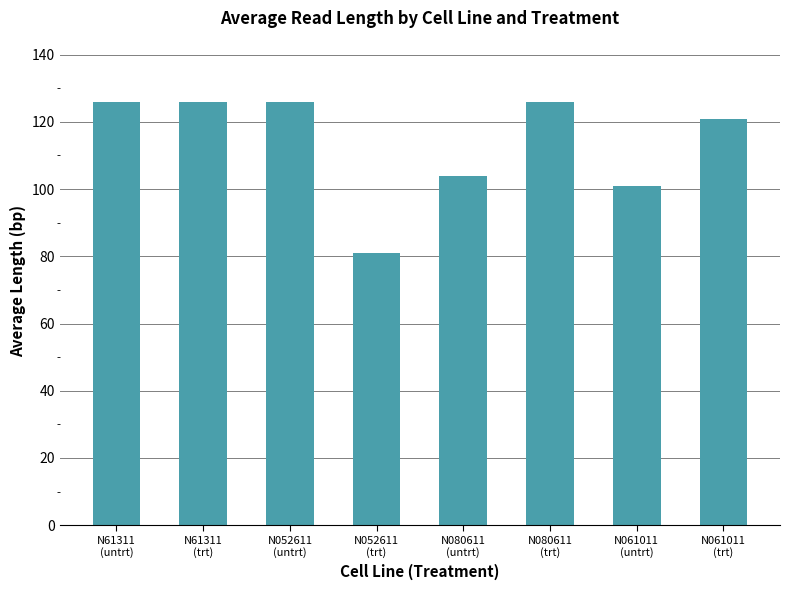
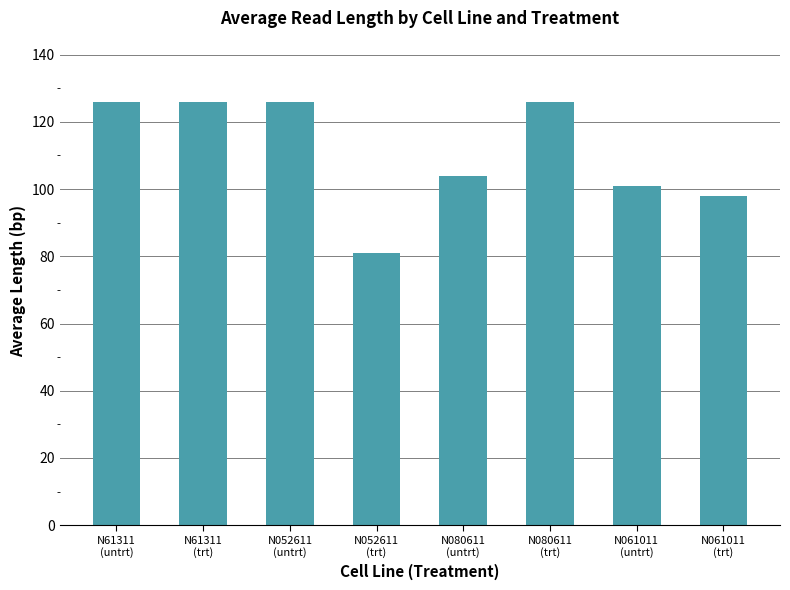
  {
    "N61311 (untrt)": 126,
    "N61311 (trt)": 126,
    "N052611 (untrt)": 126,
    "N052611 (trt)": 81,
    "N080611 (untrt)": 104,
    "N080611 (trt)": 126,
    "N061011 (untrt)": 101,
-   "N061011 (trt)": 121
+   "N061011 (trt)": 98
  }
